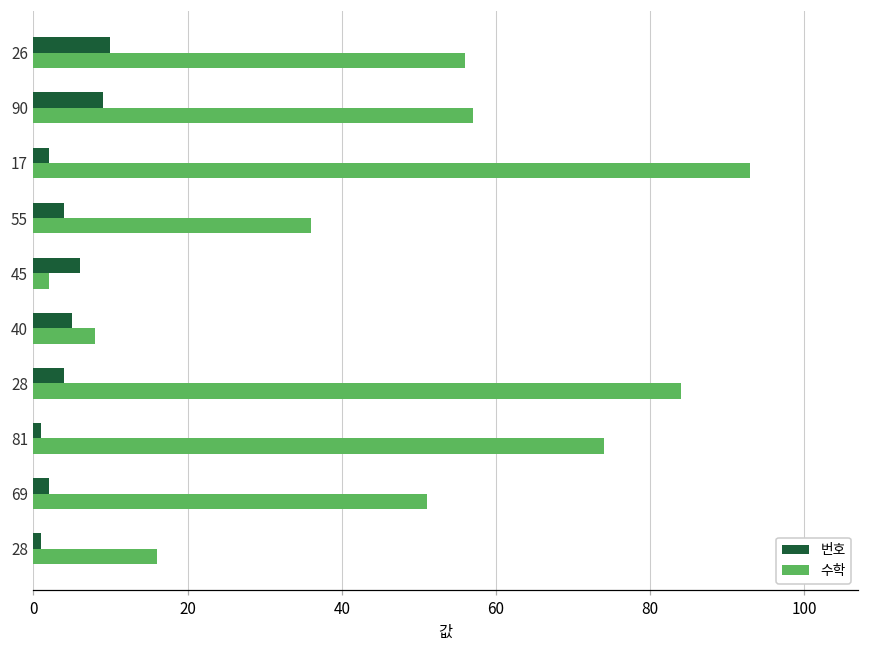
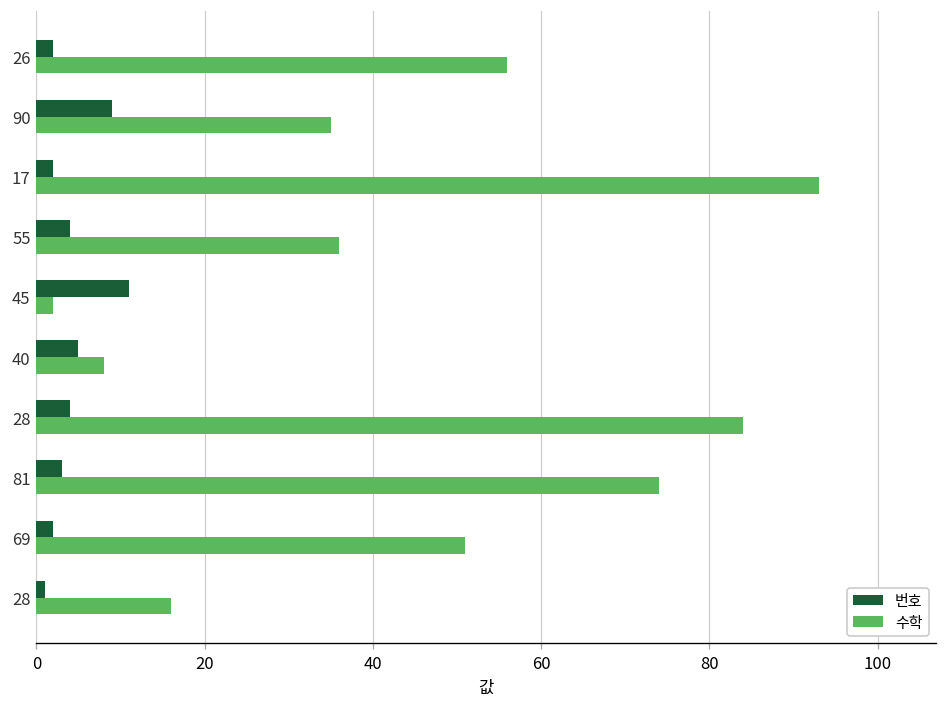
  {
    "번호": {
-     "26": 10,
+     "26": 2,
      "90": 9,
      "17": 2,
      "55": 4,
-     "45": 6,
+     "45": 11,
      "40": 5,
-     "81": 1,
+     "81": 3,
      "69": 2
    },
    "수학": {
      "26": 56,
-     "90": 57,
+     "90": 35,
      "17": 93,
      "55": 36,
      "45": 2,
      "40": 8,
      "81": 74,
      "69": 51
    }
  }
